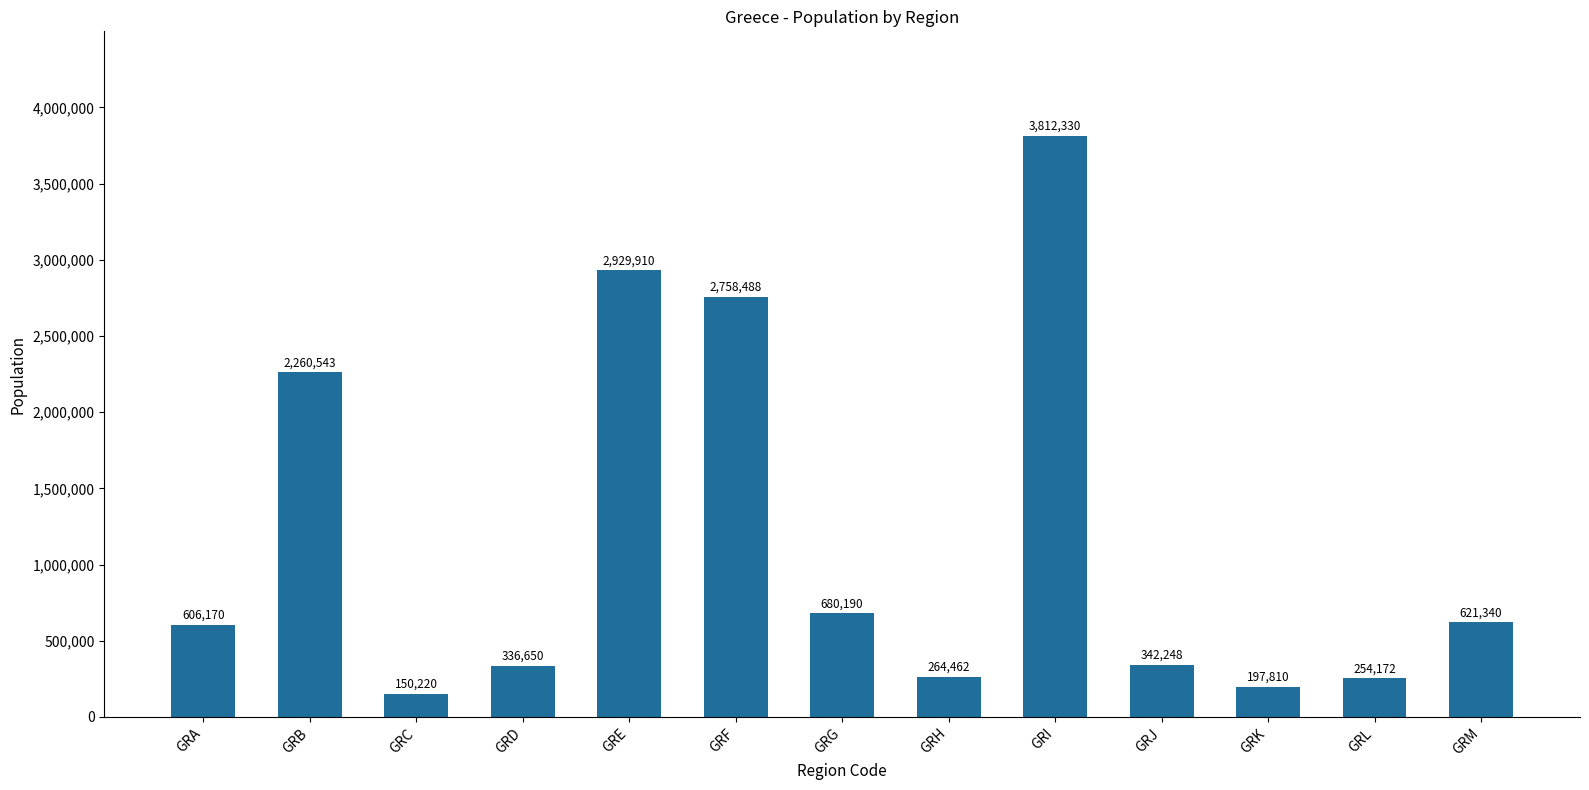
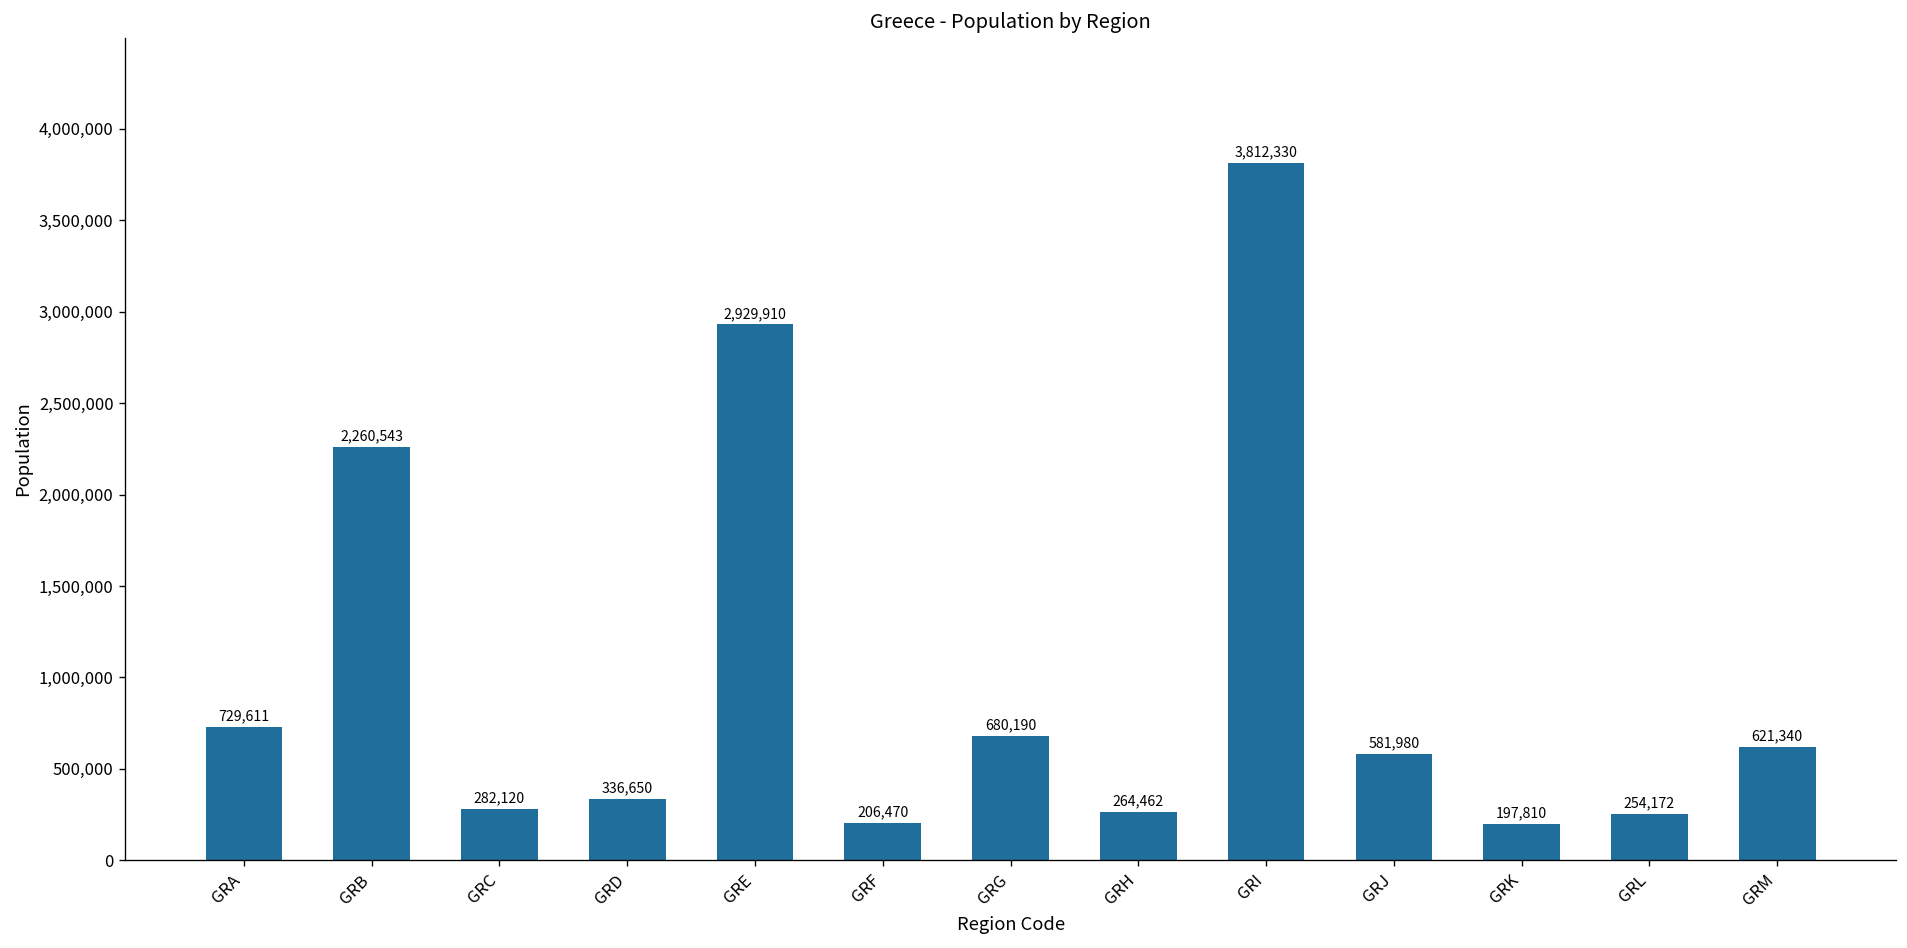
  {
-   "GRA": "606,170",
+   "GRA": "729,611",
    "GRB": "2,260,543",
-   "GRC": "150,220",
+   "GRC": "282,120",
    "GRD": "336,650",
    "GRE": "2,929,910",
-   "GRF": "2,758,488",
+   "GRF": "206,470",
    "GRG": "680,190",
    "GRH": "264,462",
    "GRI": "3,812,330",
-   "GRJ": "342,248",
+   "GRJ": "581,980",
    "GRK": "197,810",
    "GRL": "254,172",
    "GRM": "621,340"
  }
